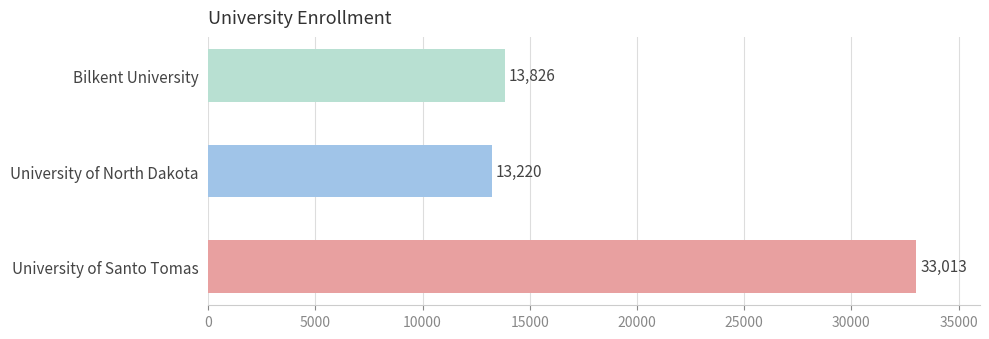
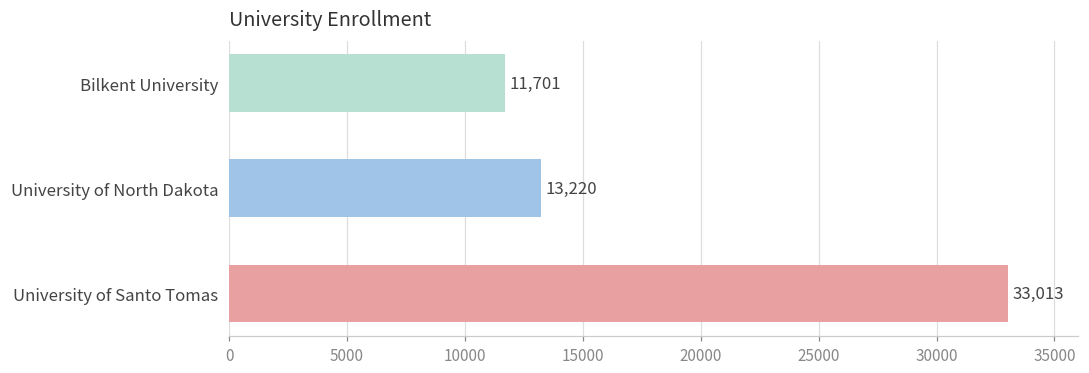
  {
-   "Bilkent University": "13,826",
+   "Bilkent University": "11,701",
    "University of North Dakota": "13,220",
    "University of Santo Tomas": "33,013"
  }
